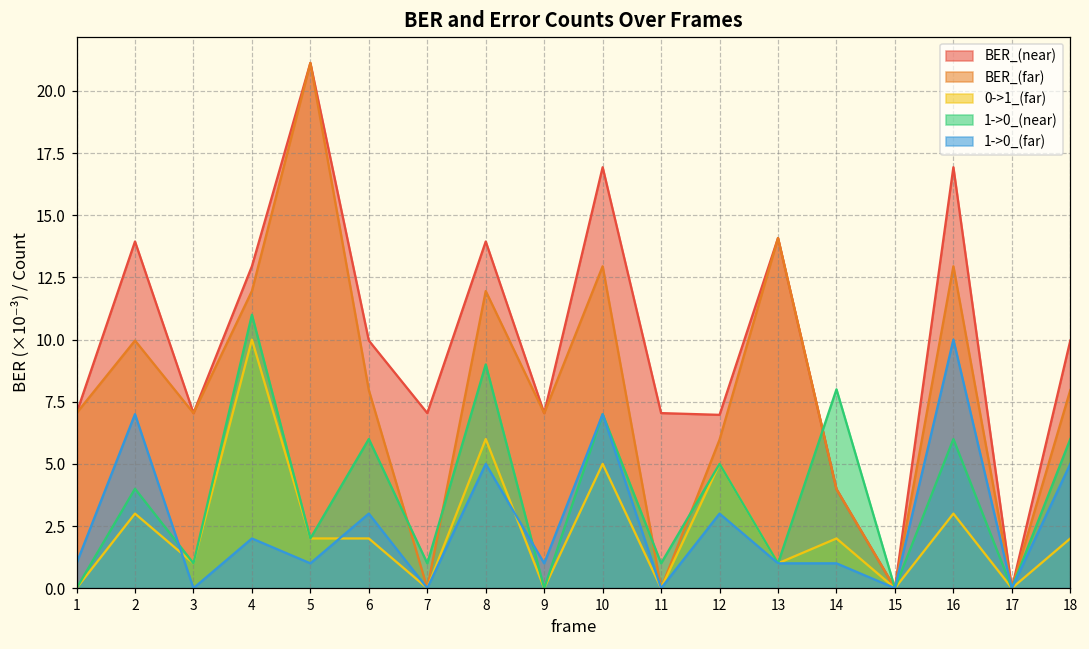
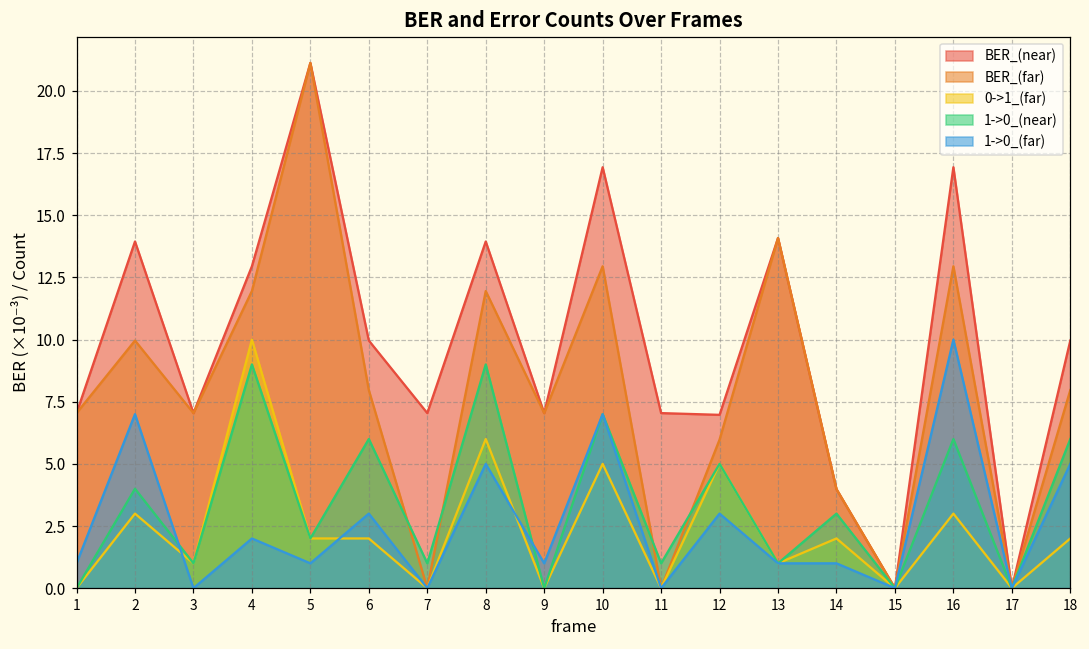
  {
    "0->1_(far)": {
      "2": 3,
      "4": 10,
      "6": 2,
      "8": 6,
      "10": 5,
      "14": 2,
      "16": 3,
      "18": 2
    },
    "1->0_(near)": {
      "2": 4,
-     "4": 11,
+     "4": 9,
      "6": 6,
      "7": 1,
      "8": 9,
      "11": 1,
-     "14": 8,
+     "14": 3,
      "16": 6,
      "18": 6
    },
    "1->0_(far)": {
      "1": 1,
      "2": 7,
      "3": 0,
      "4": 2,
      "5": 1,
      "6": 3,
      "8": 5,
      "9": 1,
      "12": 3,
      "14": 1,
      "16": 10,
      "18": 5
    }
  }
